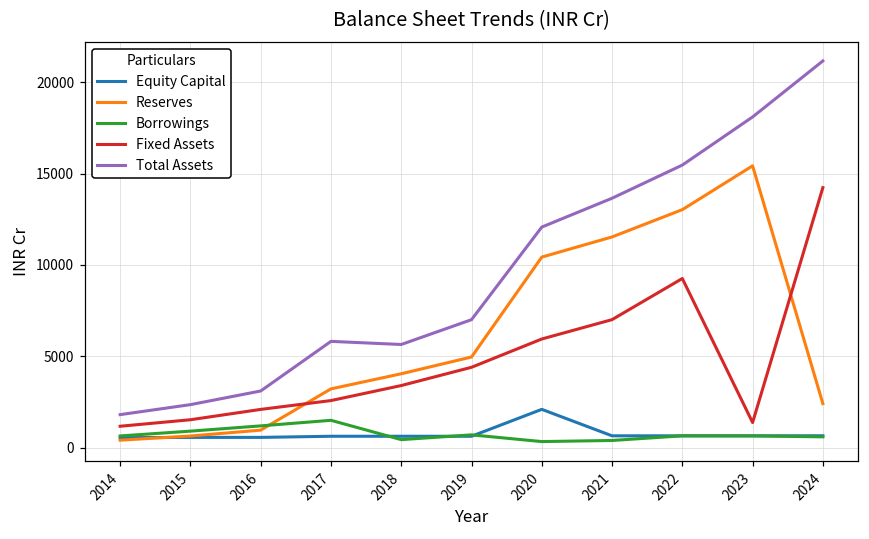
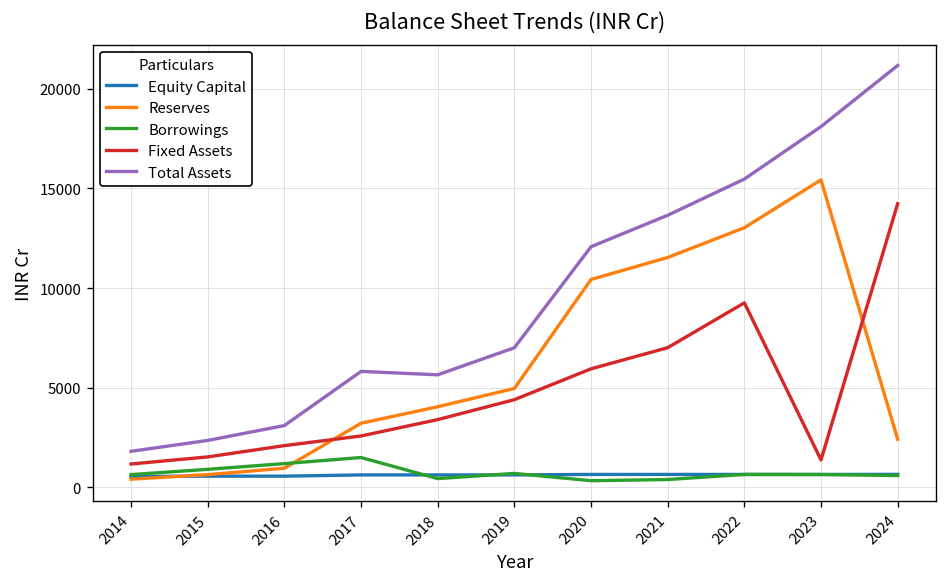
  {
    "Equity Capital": {
      "2016": 600,
      "2017": 600,
      "2018": 600,
-     "2020": 2100,
+     "2020": 600,
      "2021": 600
    },
    "Reserves": {
      "2016": 1000,
      "2017": 3200,
      "2018": 4000,
      "2019": 5000,
      "2020": 10400,
      "2021": 11500,
      "2022": 13000,
      "2023": 15400,
      "2024": 2400
    },
    "Borrowings": {
      "2015": 900,
      "2016": 1200,
      "2017": 1500,
      "2018": 400,
      "2020": 300,
      "2021": 400
    },
    "Fixed Assets": {
      "2014": 1200,
      "2015": 1500,
      "2016": 2100,
      "2017": 2600,
      "2018": 3400,
      "2019": 4400,
      "2020": 5900,
      "2021": 7000,
      "2022": 9300,
      "2023": 1400,
      "2024": 14200
    },
    "Total Assets": {
      "2014": 1800,
      "2015": 2400,
      "2016": 3100,
      "2017": 5800,
      "2018": 5600,
      "2019": 7000,
      "2020": 12100,
      "2021": 13700,
      "2022": 15500,
      "2023": 18100,
      "2024": 21200
    }
  }
